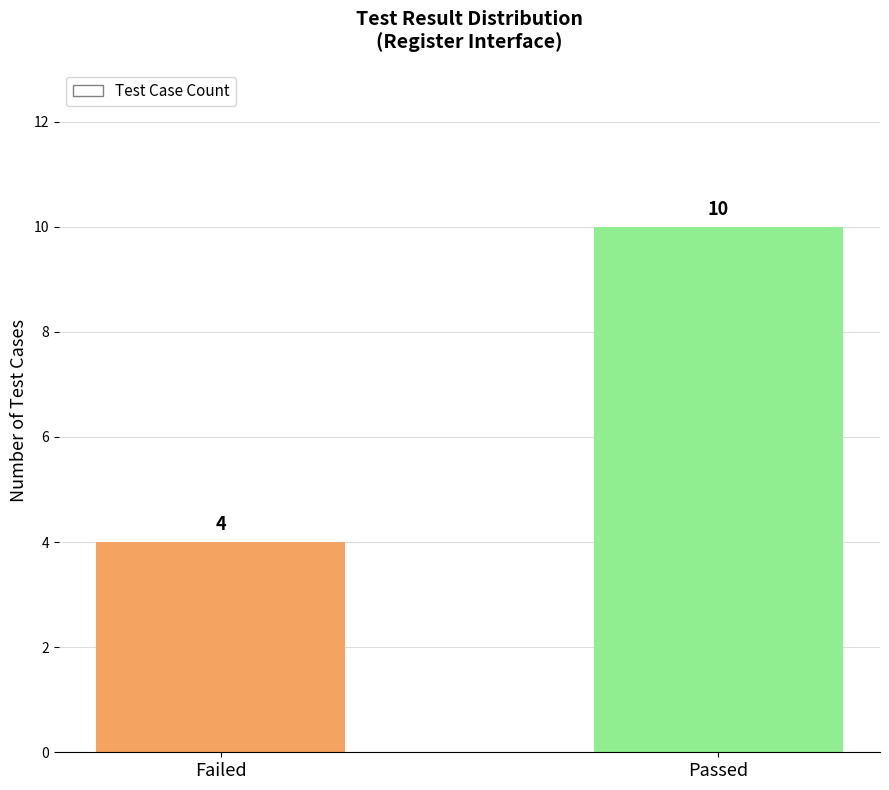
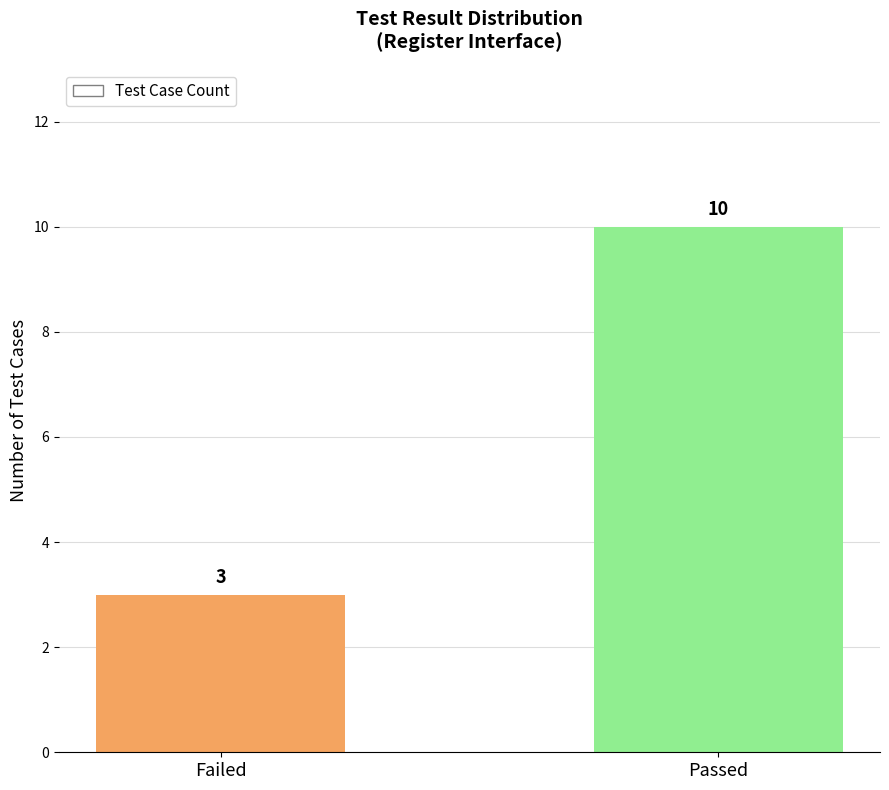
  {
-   "Failed": 4,
+   "Failed": 3,
    "Passed": 10
  }
